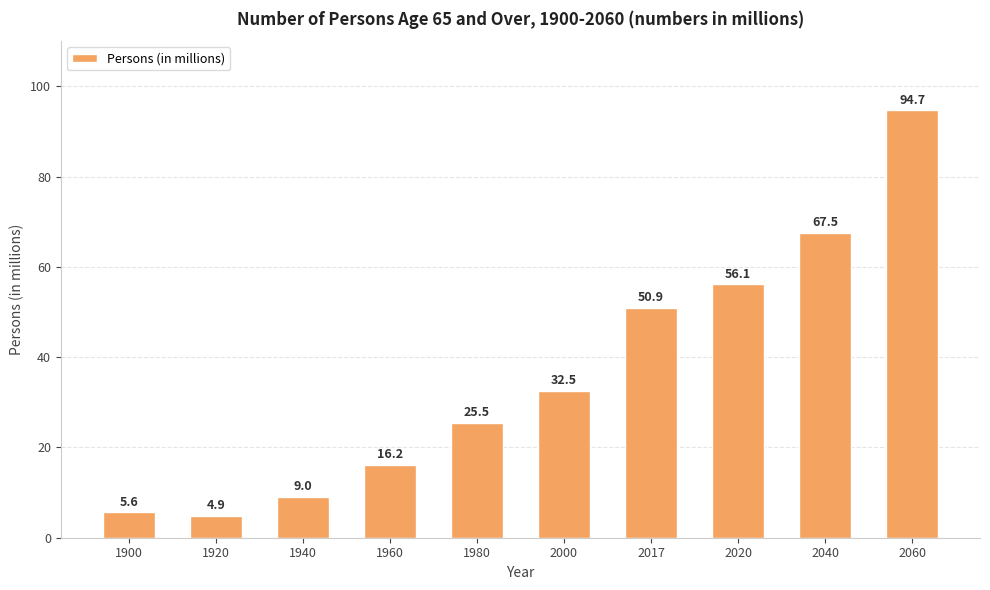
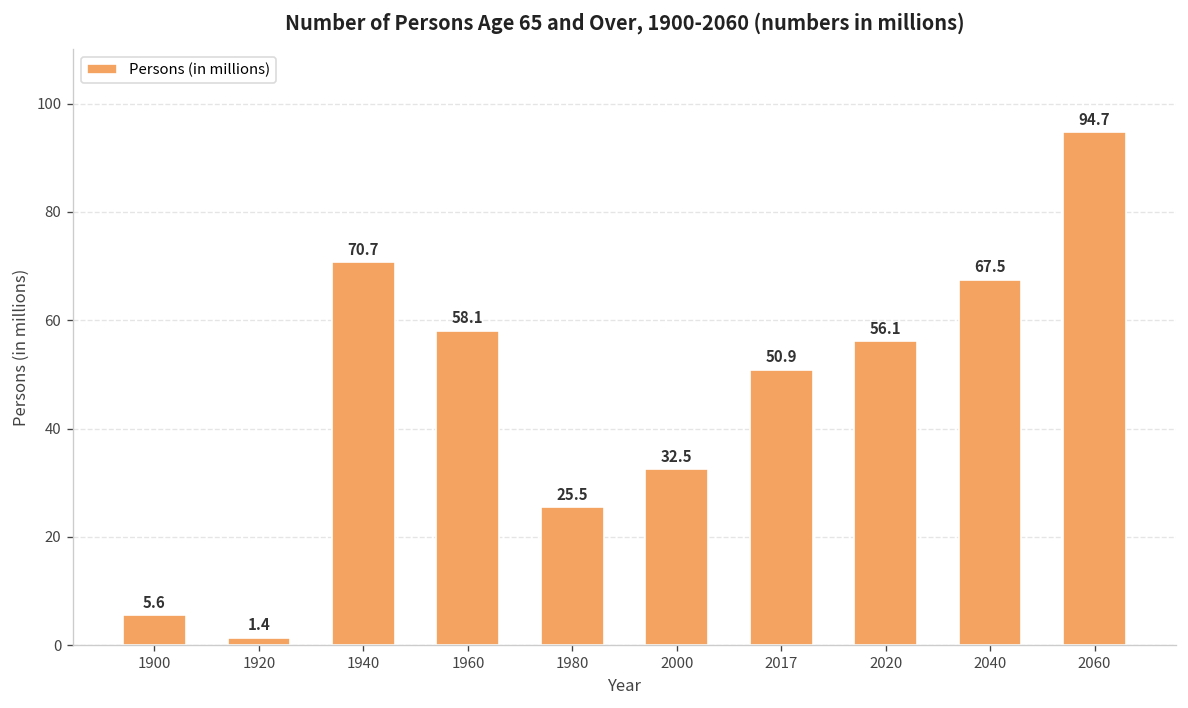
  {
    "1900": 5.6,
-   "1920": 4.9,
-   "1940": 9.0,
-   "1960": 16.2,
+   "1920": 1.4,
+   "1940": 70.7,
+   "1960": 58.1,
    "1980": 25.5,
    "2000": 32.5,
    "2017": 50.9,
    "2020": 56.1,
    "2040": 67.5,
    "2060": 94.7
  }
